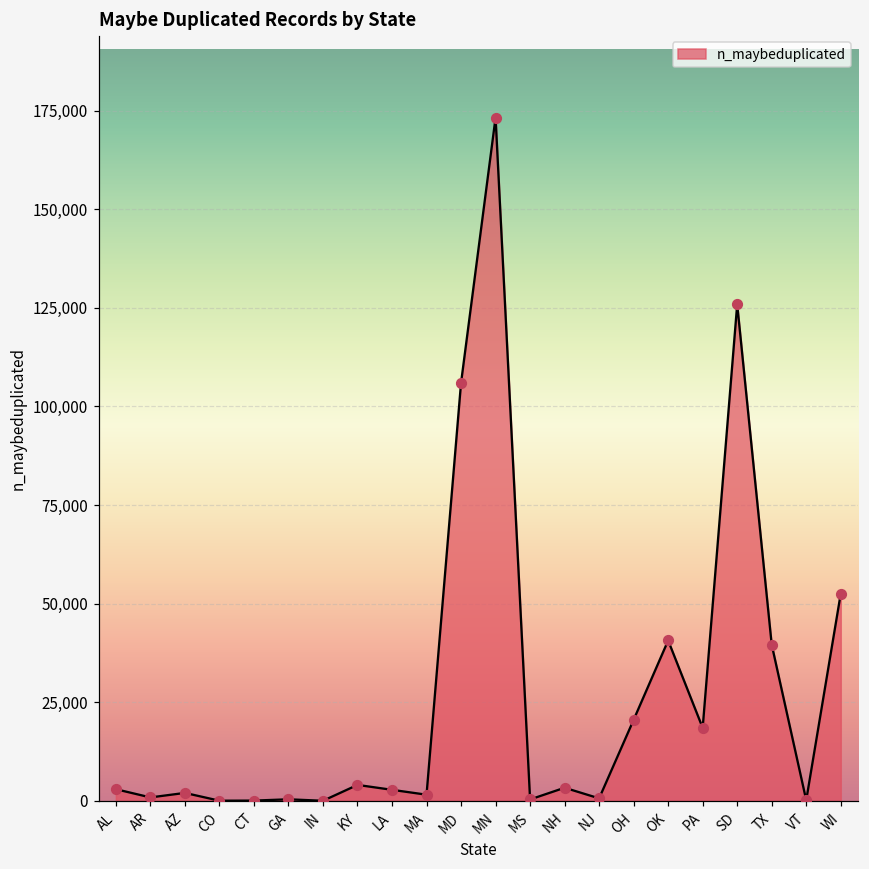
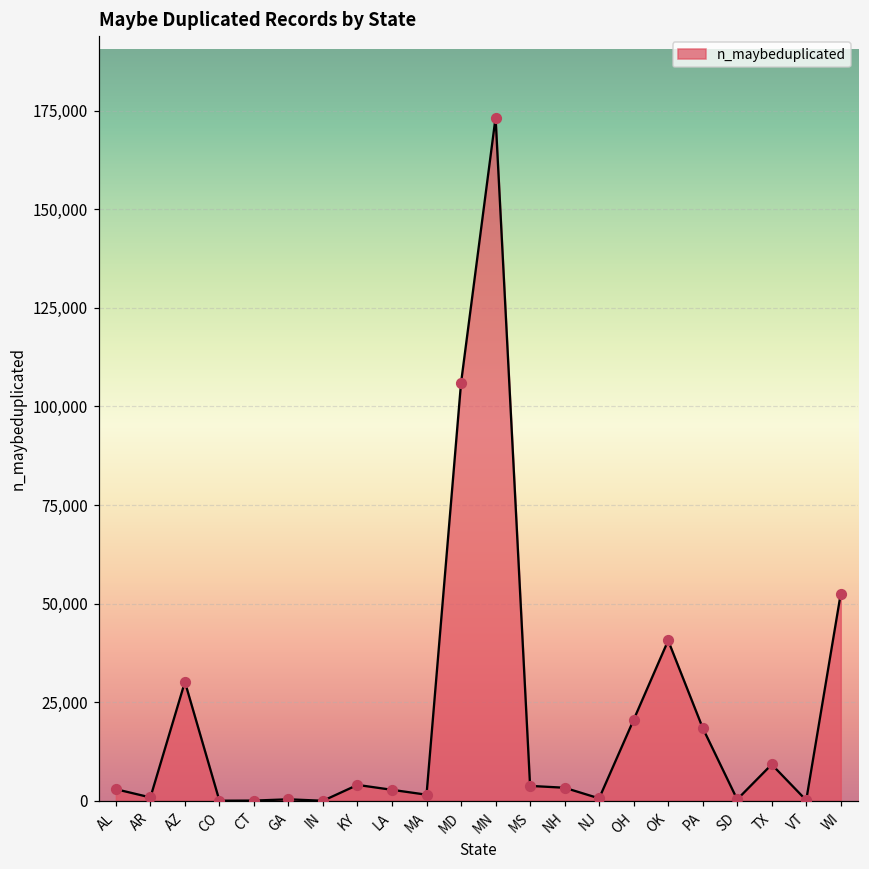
  {
    "AL": "3,000",
    "AR": "1,000",
-   "AZ": "2,000",
+   "AZ": "30,000",
    "CO": "0",
    "CT": "0",
    "GA": "0",
    "IN": "0",
    "KY": "4,000",
    "LA": "3,000",
    "MA": "2,000",
    "MD": "106,000",
    "MN": "173,000",
-   "MS": "0",
+   "MS": "4,000",
    "NH": "3,000",
    "NJ": "1,000",
    "OH": "21,000",
    "OK": "41,000",
    "PA": "18,000",
-   "SD": "126,000",
-   "TX": "40,000",
+   "SD": "0",
+   "TX": "9,000",
    "VT": "0",
    "WI": "53,000"
  }
